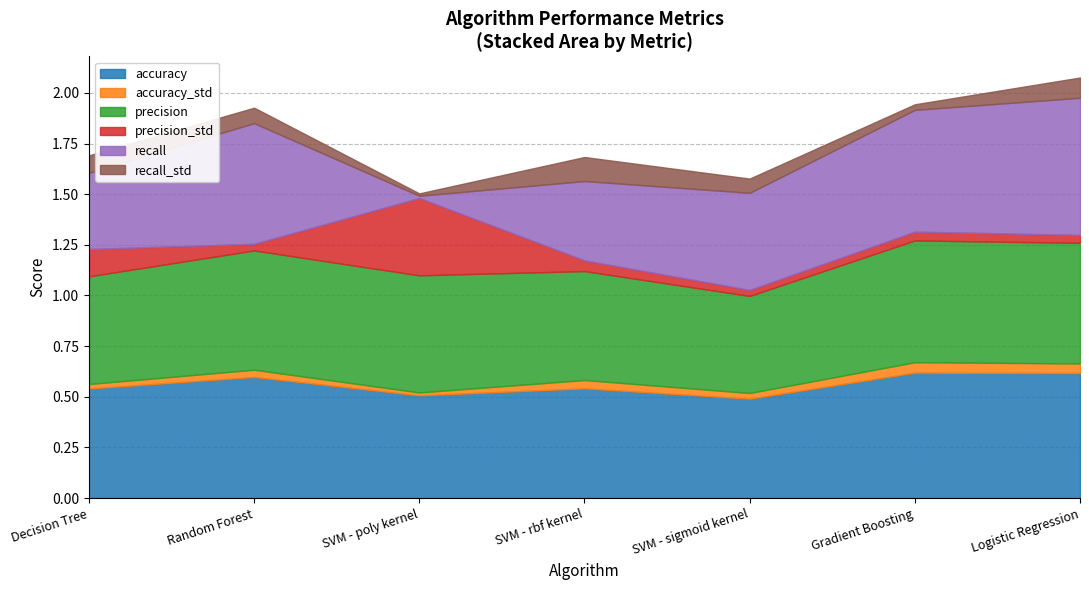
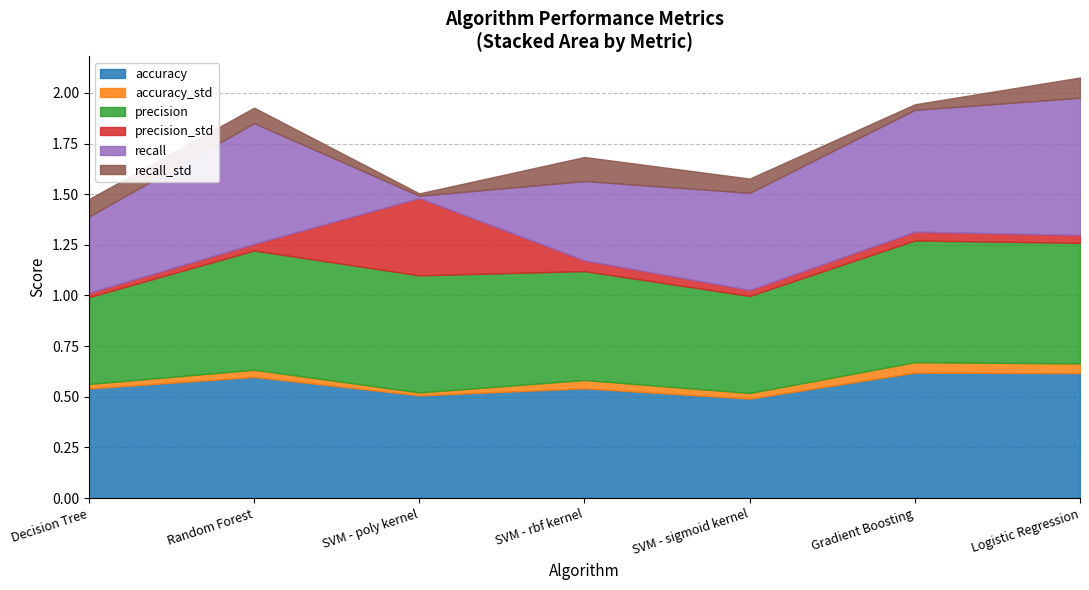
  {
    "accuracy": {
      "Decision Tree": 0.54,
      "Random Forest": 0.60,
      "SVM - poly kernel": 0.51,
      "SVM - rbf kernel": 0.54,
      "SVM - sigmoid kernel": 0.49,
      "Gradient Boosting": 0.62,
      "Logistic Regression": 0.62
    },
    "accuracy_std": {
      "Decision Tree": 0.02,
      "Random Forest": 0.04,
      "SVM - poly kernel": 0.01,
      "SVM - rbf kernel": 0.04,
      "SVM - sigmoid kernel": 0.03,
      "Gradient Boosting": 0.05,
      "Logistic Regression": 0.05
    },
    "precision": {
-     "Decision Tree": 0.53,
+     "Decision Tree": 0.43,
      "Random Forest": 0.59,
      "SVM - poly kernel": 0.58,
      "SVM - rbf kernel": 0.54,
      "SVM - sigmoid kernel": 0.48,
      "Gradient Boosting": 0.60,
      "Logistic Regression": 0.60
    },
    "precision_std": {
-     "Decision Tree": 0.13,
+     "Decision Tree": 0.02,
      "Random Forest": 0.03,
      "SVM - rbf kernel": 0.05,
      "SVM - sigmoid kernel": 0.03,
      "Gradient Boosting": 0.04,
      "Logistic Regression": 0.04
    },
    "recall": {
      "Decision Tree": 0.38,
      "Random Forest": 0.60,
      "SVM - rbf kernel": 0.39,
      "SVM - sigmoid kernel": 0.48,
      "Gradient Boosting": 0.60,
      "Logistic Regression": 0.68
    },
    "recall_std": {
      "Decision Tree": 0.09,
      "Random Forest": 0.08,
      "SVM - rbf kernel": 0.12,
      "SVM - sigmoid kernel": 0.07,
      "Gradient Boosting": 0.03,
      "Logistic Regression": 0.10
    }
  }
